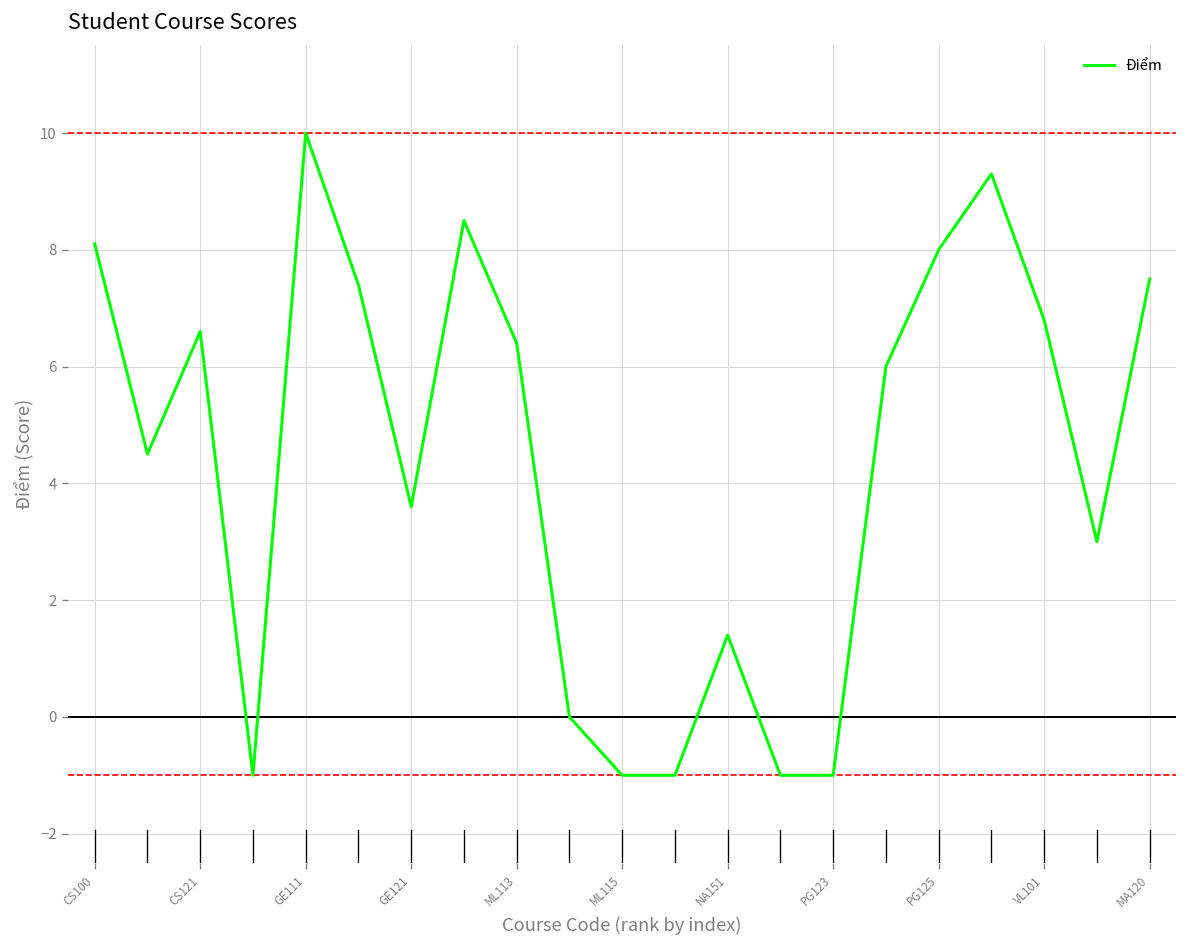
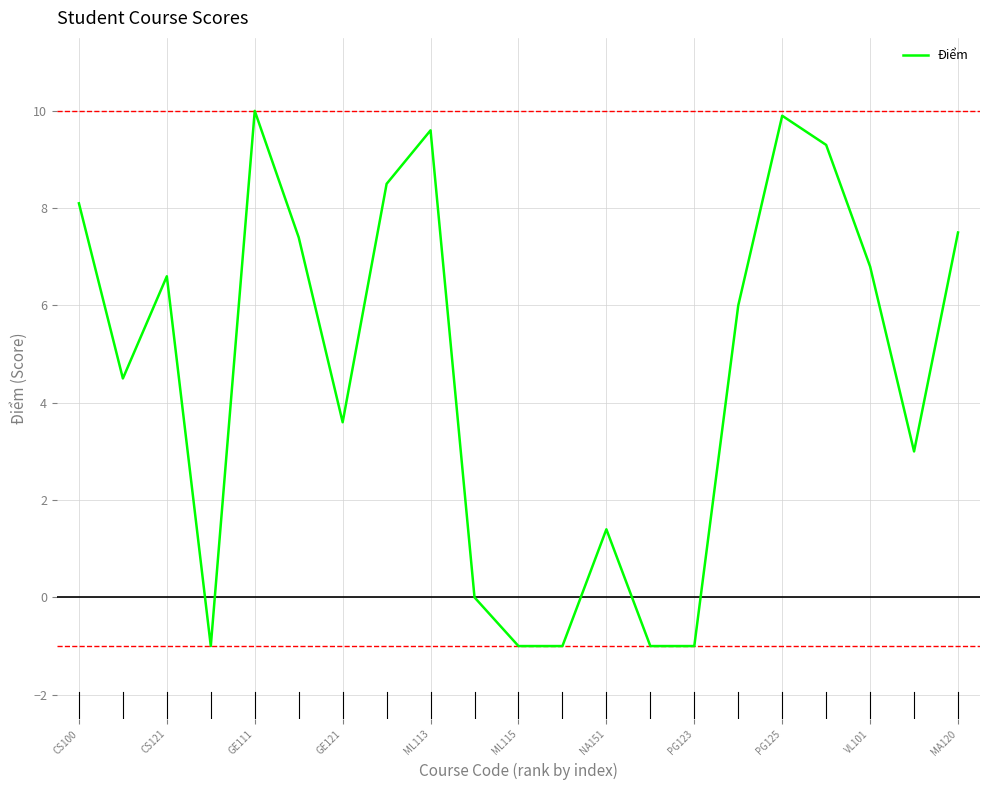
  {
    "CS100": 8.1,
    "CS121": 6.6,
    "GE111": 10.0,
    "GE121": 3.6,
-   "ML113": 6.4,
+   "ML113": 9.6,
    "ML115": -1.0,
    "NA151": 1.4,
    "PG123": -1.0,
-   "PG125": 8.0,
+   "PG125": 9.9,
    "VL101": 6.8,
    "MA120": 7.5
  }
